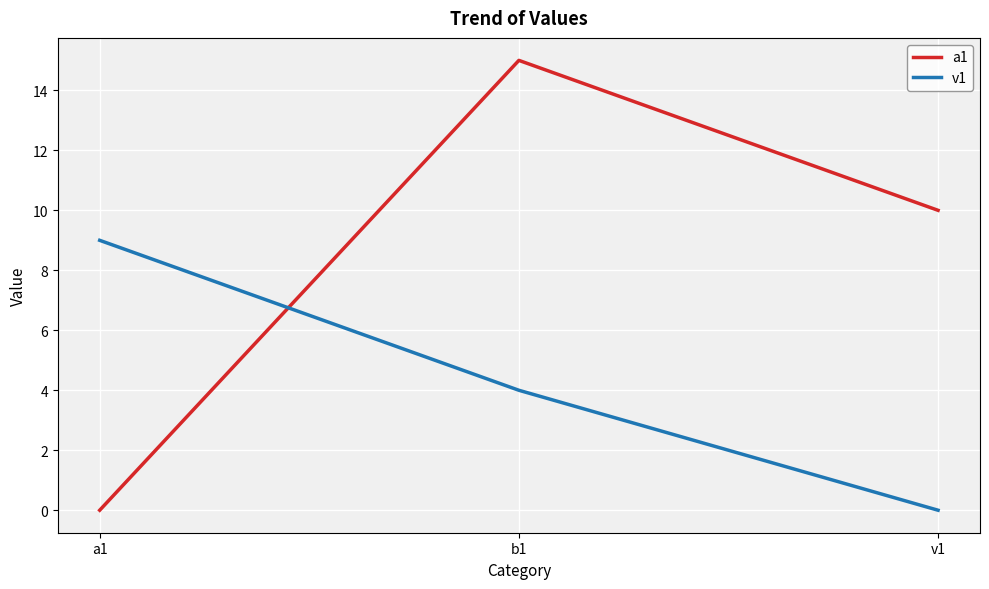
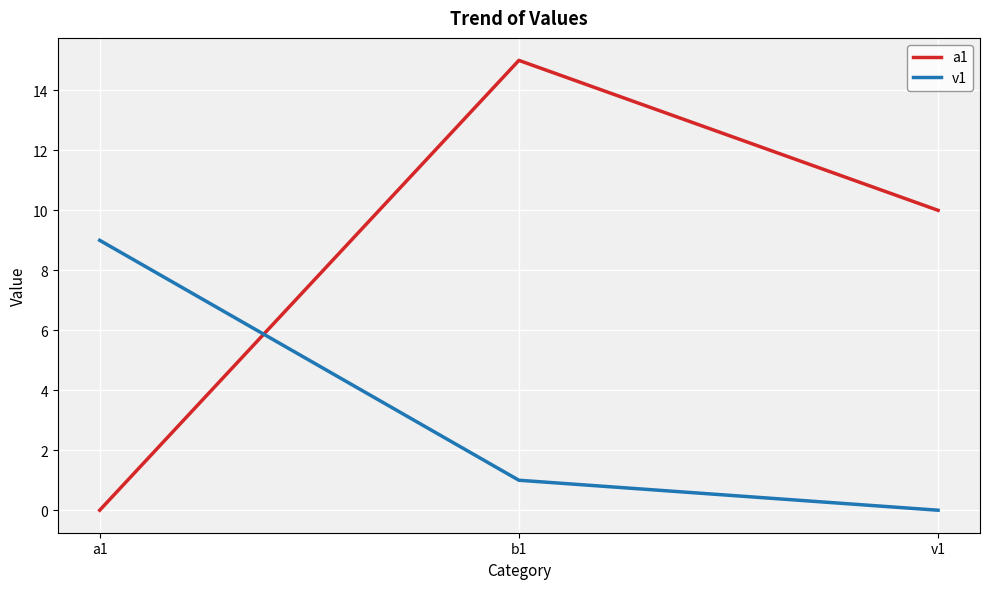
  {
    "a1": {
      "a1": 0,
      "b1": 15,
      "v1": 10
    },
    "v1": {
      "a1": 9,
-     "b1": 4,
+     "b1": 1,
      "v1": 0
    }
  }
